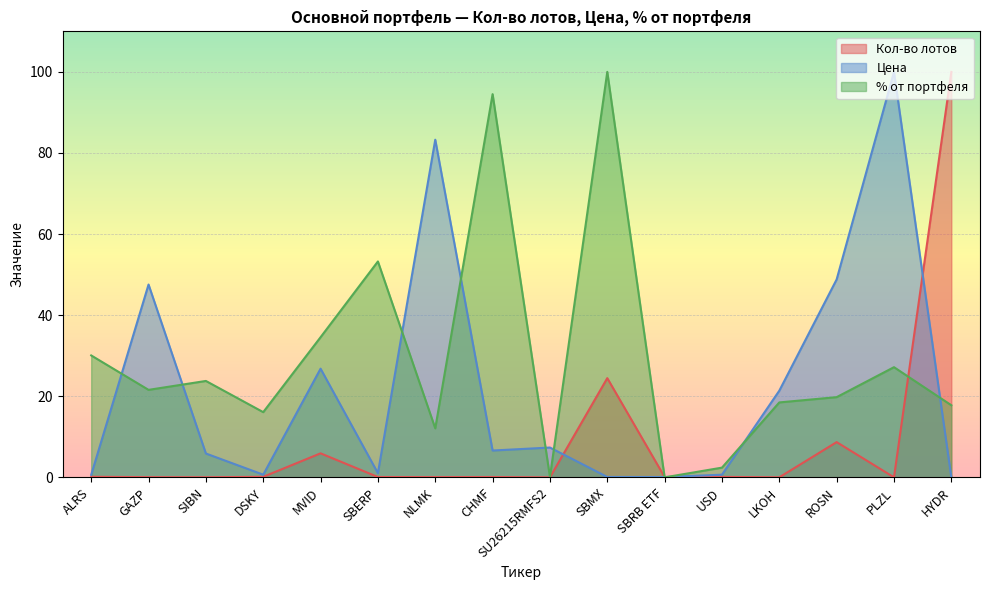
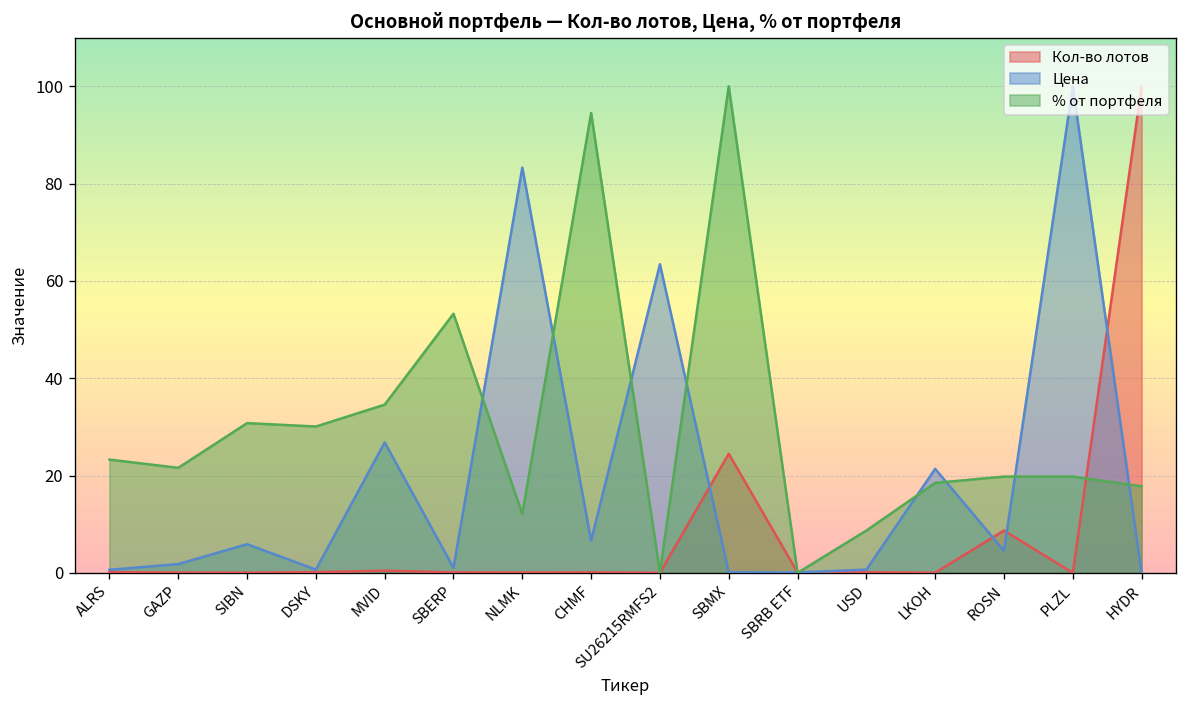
  {
    "Кол-во лотов": {
      "GAZP": 0,
      "SIBN": 0,
-     "MVID": 6,
+     "MVID": 0,
      "SBERP": 0,
      "NLMK": 0,
      "CHMF": 0,
      "SBMX": 24,
      "LKOH": 0,
      "ROSN": 9,
      "PLZL": 0
    },
    "Цена": {
-     "GAZP": 48,
+     "GAZP": 2,
      "SIBN": 6,
      "MVID": 27,
      "SBERP": 1,
      "NLMK": 83,
      "CHMF": 7,
-     "SU26215RMFS2": 7,
+     "SU26215RMFS2": 63,
      "SBMX": 0,
      "LKOH": 21,
-     "ROSN": 49,
+     "ROSN": 5,
      "HYDR": 0
    },
    "% от портфеля": {
-     "ALRS": 30,
+     "ALRS": 23,
      "GAZP": 22,
-     "SIBN": 24,
-     "DSKY": 16,
+     "SIBN": 31,
+     "DSKY": 30,
      "MVID": 35,
      "SBERP": 53,
      "NLMK": 12,
      "CHMF": 95,
      "SBMX": 100,
-     "USD": 2,
+     "USD": 9,
      "LKOH": 18,
      "ROSN": 20,
-     "PLZL": 27,
+     "PLZL": 20,
      "HYDR": 18
    }
  }
